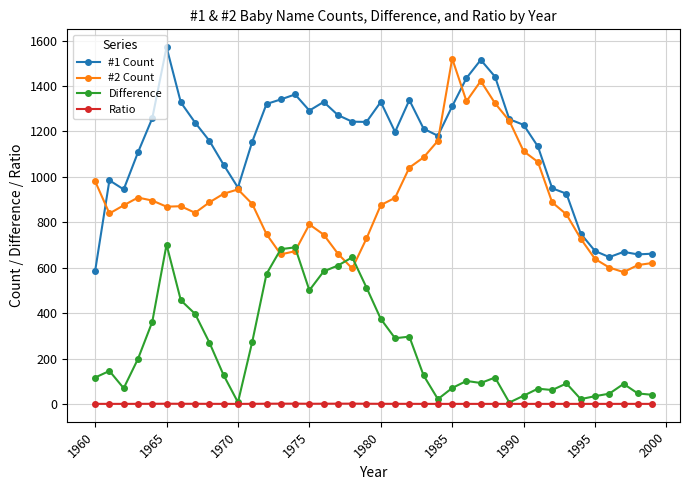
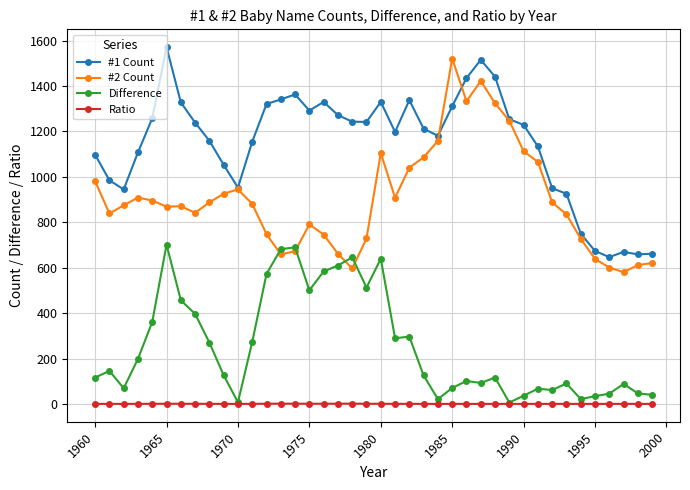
  {
    "#1 Count": {
-     "1960": 590,
+     "1960": 1100,
      "1975": 1290,
      "1980": 1330,
      "1985": 1310,
      "1990": 1230,
      "1995": 670
    },
    "#2 Count": {
      "1960": 980,
      "1965": 870,
      "1975": 790,
-     "1980": 880,
+     "1980": 1110,
      "1985": 1520,
      "1990": 1110,
      "1995": 640
    },
    "Difference": {
      "1960": 120,
      "1965": 700,
      "1975": 500,
-     "1980": 380,
+     "1980": 640,
      "1985": 70,
      "1990": 40,
      "1995": 40
    },
    "Ratio": {
      "1960": 0,
      "1965": 0,
      "1975": 0,
      "1980": 0,
      "1985": 0,
      "1990": 0,
      "1995": 0
    }
  }
